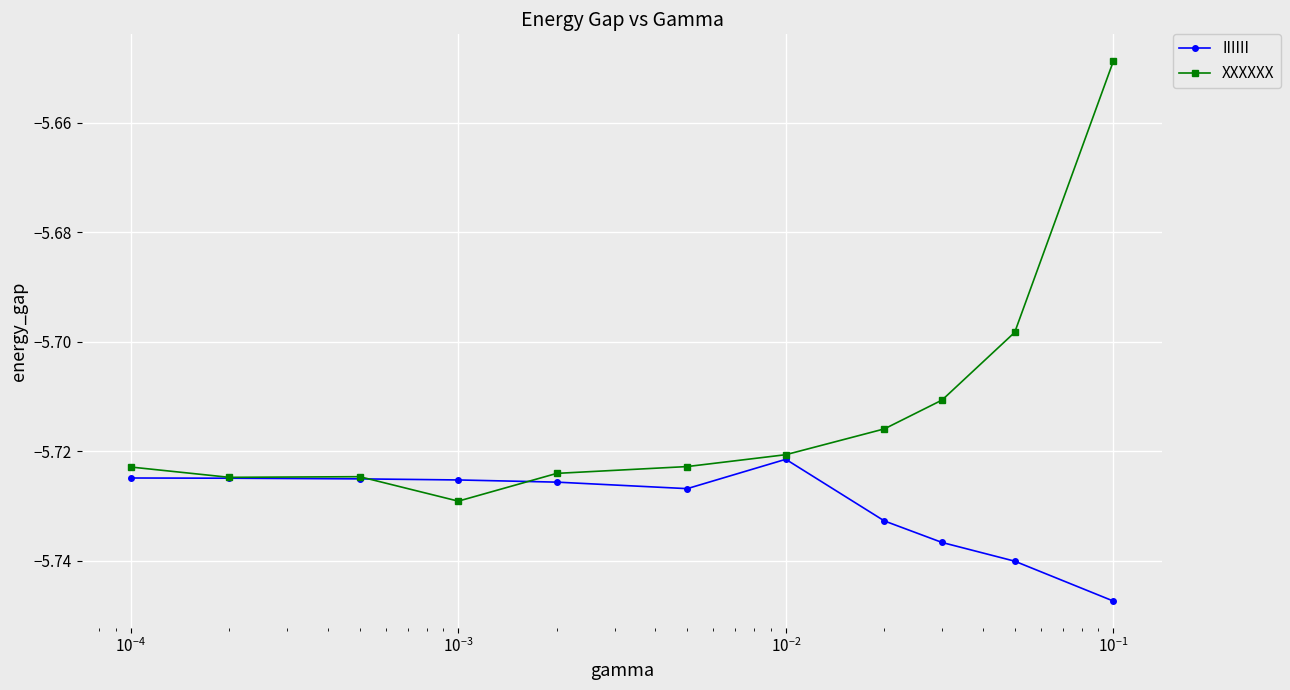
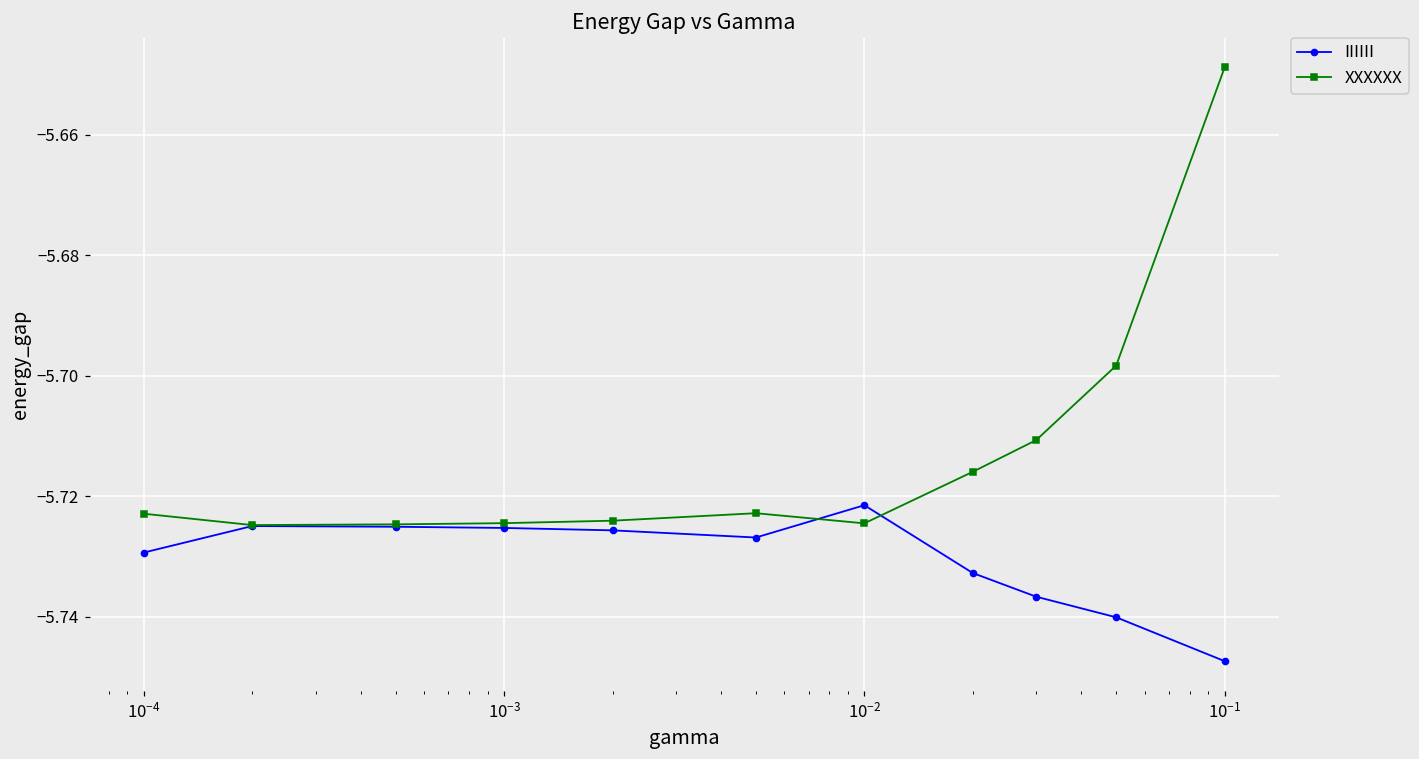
  {
    "IIIIII": {
-     "10^-4": -5.725,
+     "10^-4": -5.729,
      "10^-3": -5.725,
      "10^-2": -5.721,
      "10^-1": -5.747
    },
    "XXXXXX": {
      "10^-4": -5.723,
-     "10^-3": -5.729,
-     "10^-2": -5.721,
+     "10^-3": -5.724,
+     "10^-2": -5.725,
      "10^-1": -5.649
    }
  }
